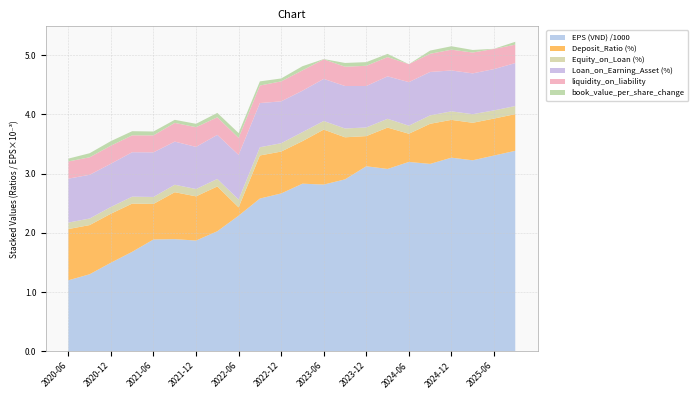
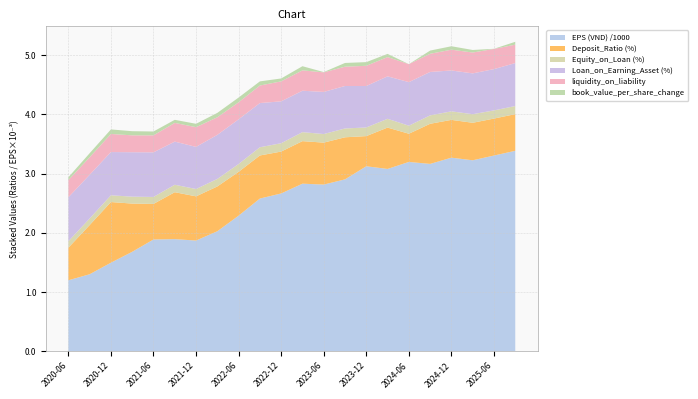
  {
    "Deposit_Ratio (%)": {
-     "2020-06": 0.9,
-     "2020-12": 0.8,
+     "2020-06": 0.6,
+     "2020-12": 1.0,
      "2021-06": 0.6,
      "2021-12": 0.7,
-     "2022-06": 0.1,
+     "2022-06": 0.7,
      "2022-12": 0.7,
-     "2023-06": 0.9,
+     "2023-06": 0.7,
      "2023-12": 0.5,
      "2024-06": 0.5,
      "2024-12": 0.6,
      "2025-06": 0.6
    }
  }
